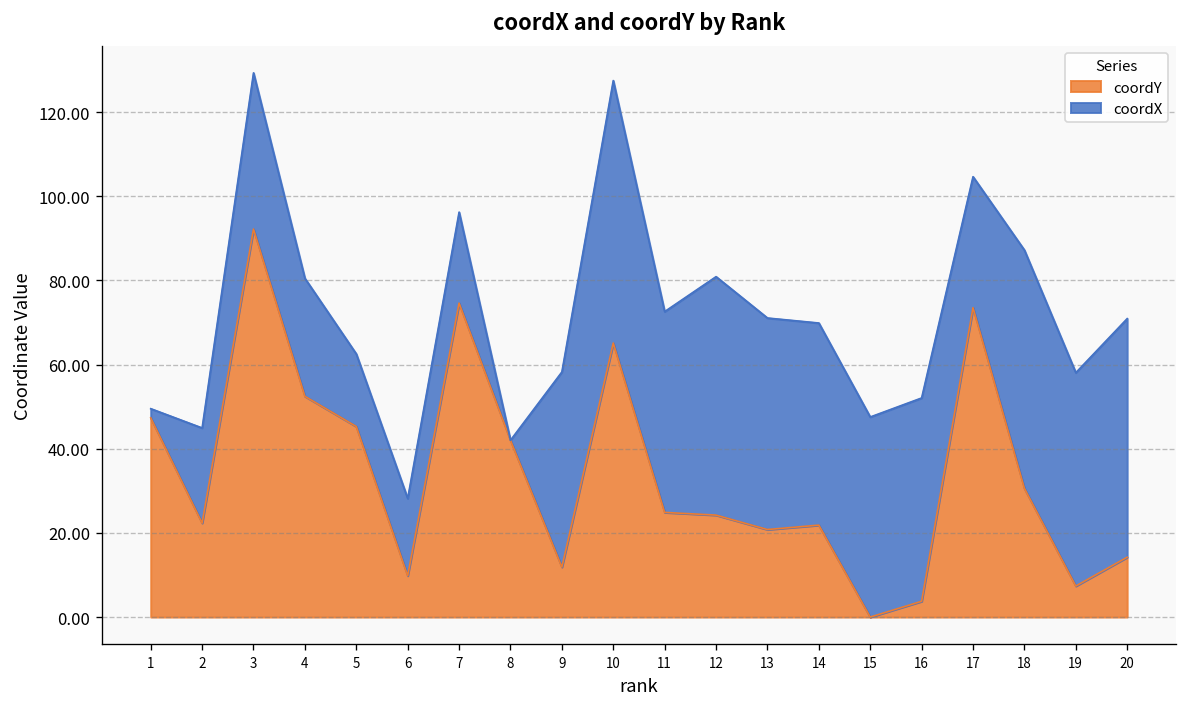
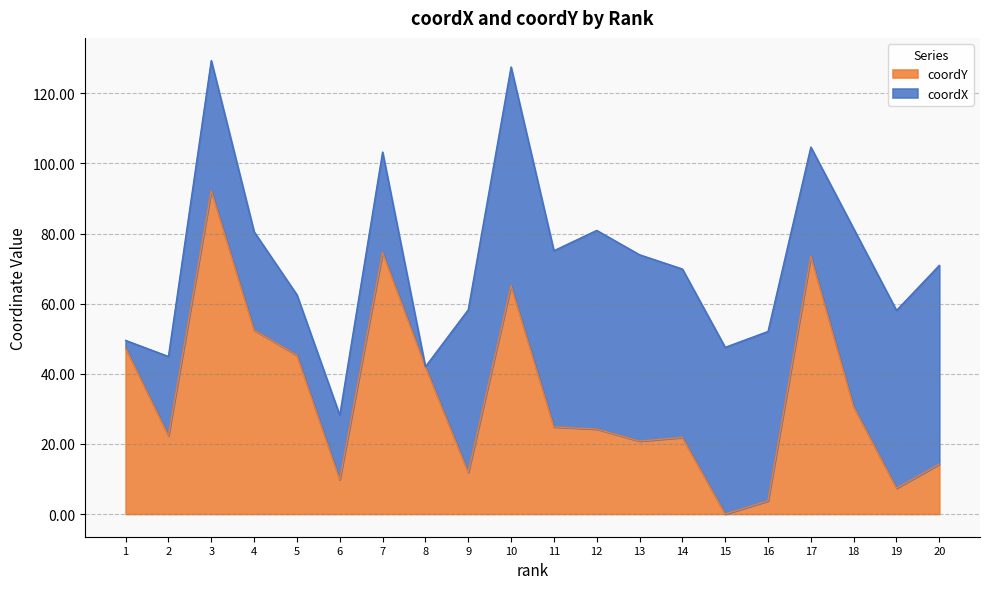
  {
    "coordY": {
      "1": 47,
      "2": 22,
      "3": 92,
      "4": 52,
      "5": 45,
      "6": 10,
      "7": 75,
      "9": 12,
      "10": 65,
      "11": 25,
      "12": 24,
      "13": 21,
      "14": 22,
      "15": 0,
      "16": 4,
      "17": 74,
      "18": 31,
      "19": 7,
      "20": 14
    },
    "coordX": {
      "1": 2,
      "2": 23,
      "3": 37,
      "4": 28,
      "5": 17,
      "6": 18,
-     "7": 22,
+     "7": 29,
      "9": 46,
      "10": 62,
-     "11": 48,
+     "11": 50,
      "12": 57,
-     "13": 50,
+     "13": 53,
      "14": 48,
      "15": 48,
      "16": 48,
      "17": 31,
-     "18": 57,
+     "18": 51,
      "19": 51,
      "20": 57
    }
  }
